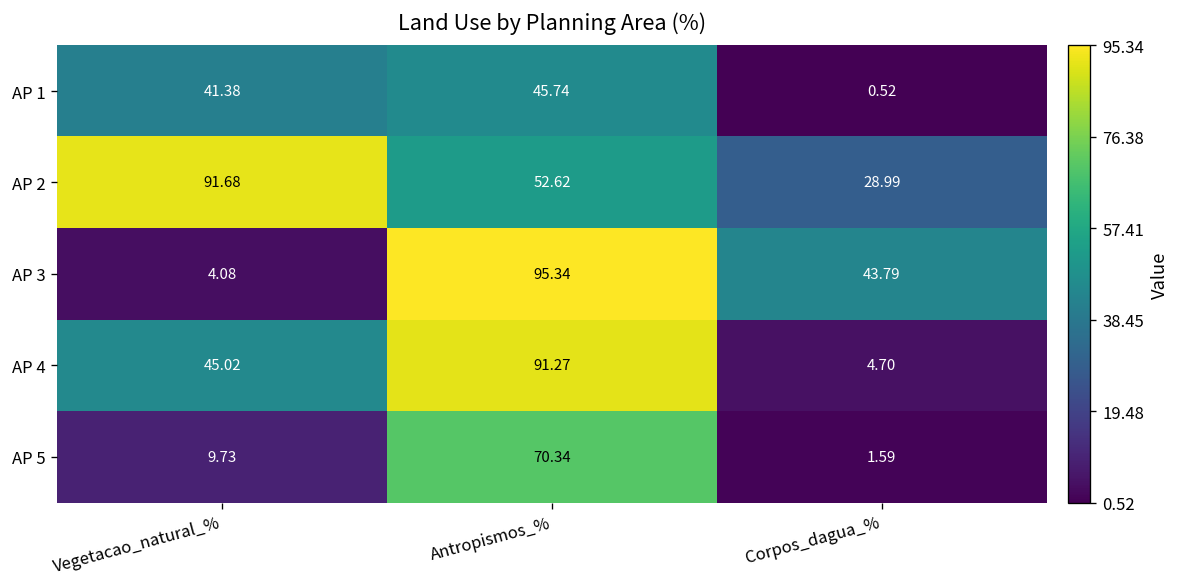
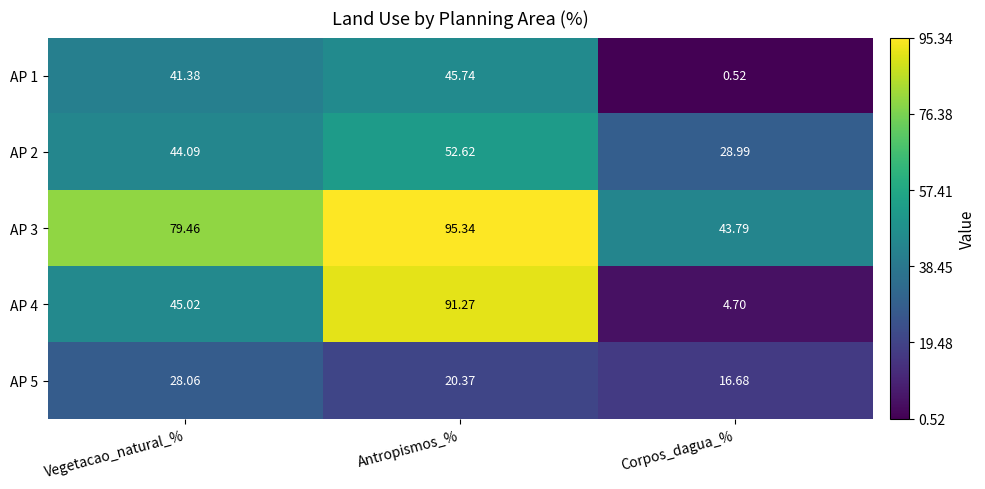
  {
    "AP 1": {
      "Vegetacao_natural_%": 41.38,
      "Antropismos_%": 45.74,
      "Corpos_dagua_%": 0.52
    },
    "AP 2": {
-     "Vegetacao_natural_%": 91.68,
+     "Vegetacao_natural_%": 44.09,
      "Antropismos_%": 52.62,
      "Corpos_dagua_%": 28.99
    },
    "AP 3": {
-     "Vegetacao_natural_%": 4.08,
+     "Vegetacao_natural_%": 79.46,
      "Antropismos_%": 95.34,
      "Corpos_dagua_%": 43.79
    },
    "AP 4": {
      "Vegetacao_natural_%": 45.02,
      "Antropismos_%": 91.27,
      "Corpos_dagua_%": 4.70
    },
    "AP 5": {
-     "Vegetacao_natural_%": 9.73,
-     "Antropismos_%": 70.34,
-     "Corpos_dagua_%": 1.59
+     "Vegetacao_natural_%": 28.06,
+     "Antropismos_%": 20.37,
+     "Corpos_dagua_%": 16.68
    }
  }
